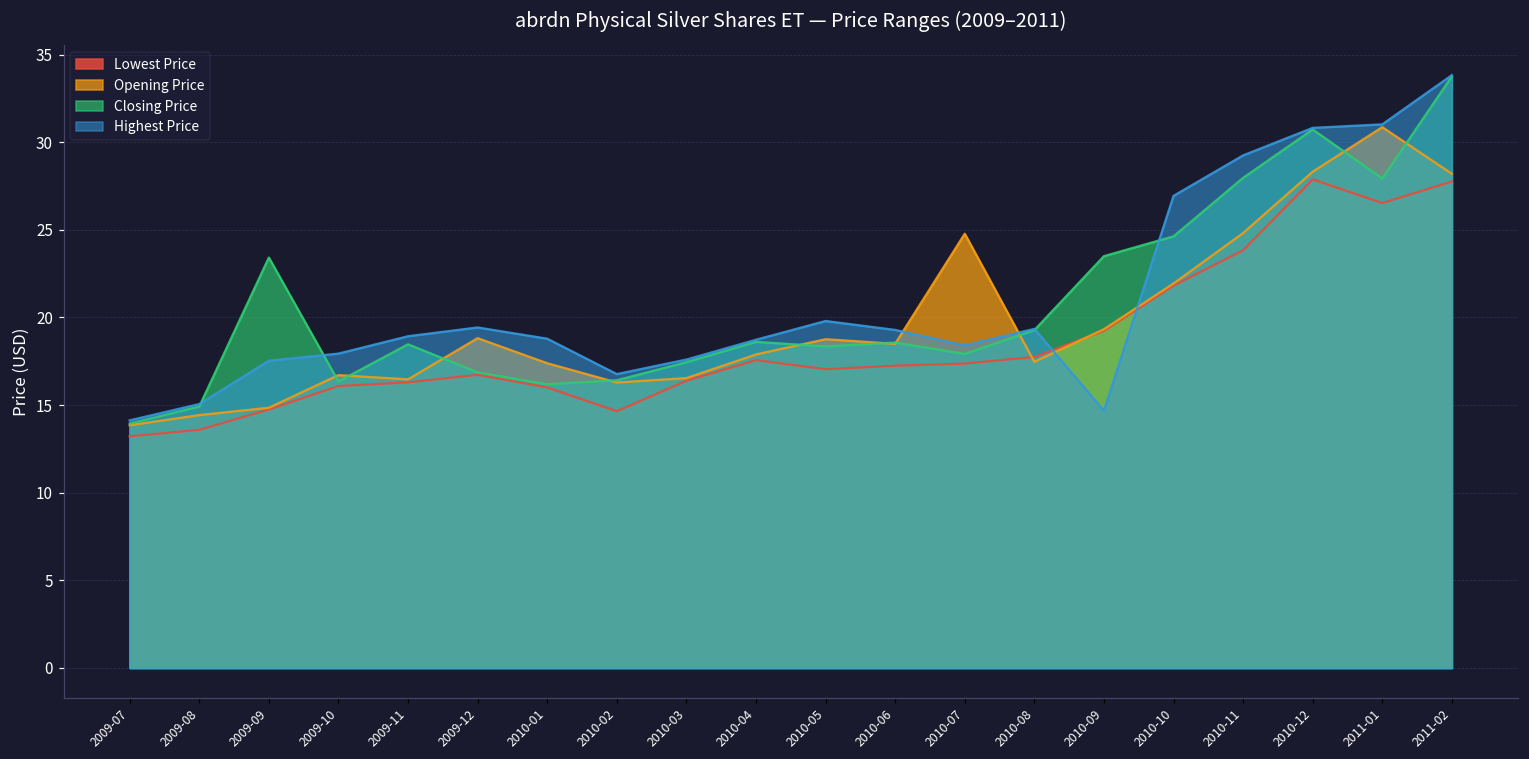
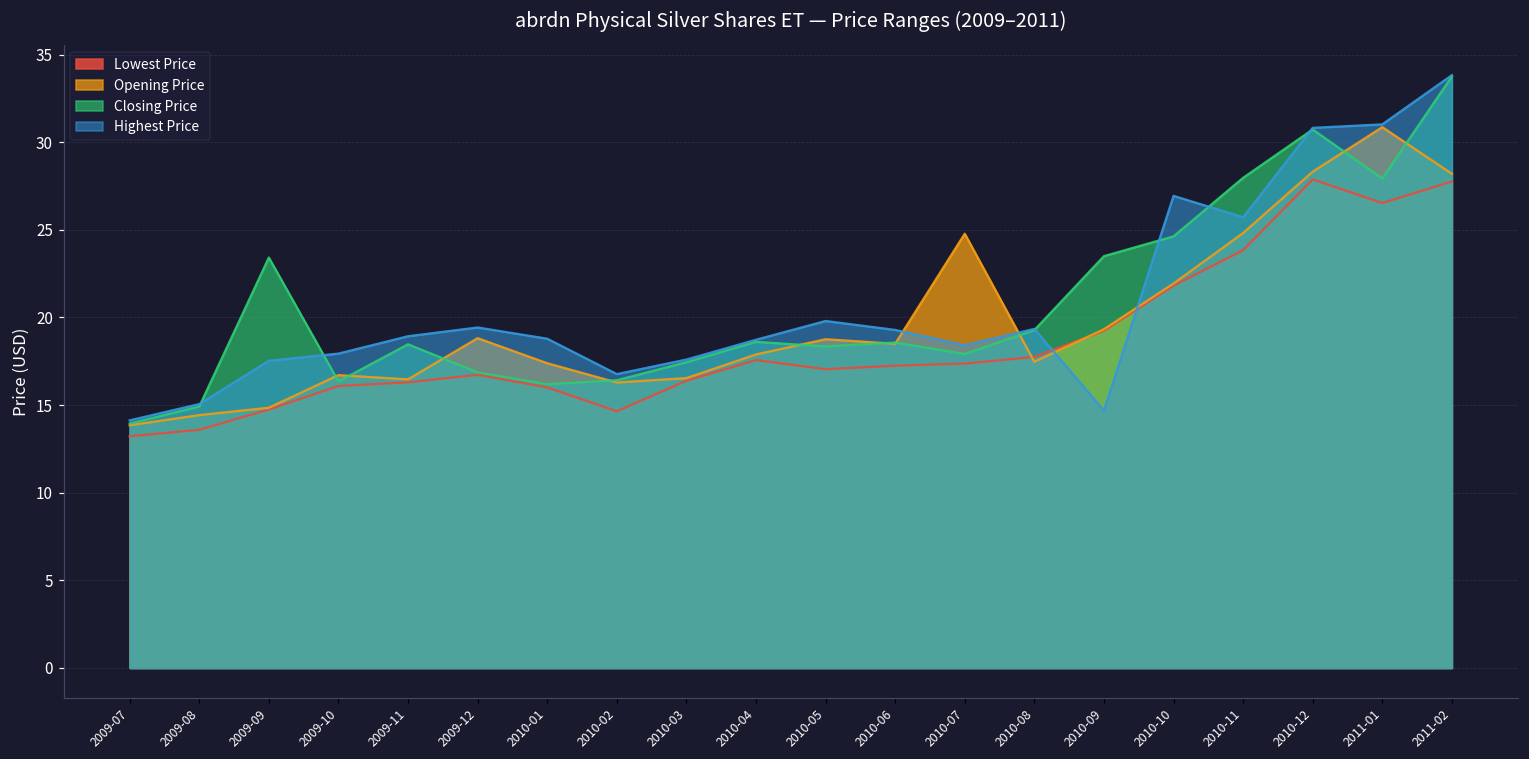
  {
    "Lowest Price": {
      "2009-07": 13.2,
      "2009-08": 13.6,
      "2009-10": 16.1,
      "2009-11": 16.3,
      "2010-01": 16.0,
      "2010-02": 14.7,
      "2010-04": 17.6,
      "2010-05": 17.1,
      "2010-06": 17.3,
      "2010-07": 17.4,
      "2010-08": 17.8,
      "2010-11": 23.8,
      "2010-12": 27.9,
      "2011-01": 26.5,
      "2011-02": 27.8
    },
    "Opening Price": {
      "2009-08": 14.4,
      "2009-10": 16.7,
      "2009-11": 16.5,
      "2009-12": 18.8,
      "2010-01": 17.4,
      "2010-04": 17.9,
      "2010-05": 18.8,
      "2010-07": 24.8,
      "2010-08": 17.5,
      "2010-11": 24.8,
      "2010-12": 28.3,
      "2011-02": 28.2
    },
    "Closing Price": {
      "2009-09": 23.4,
      "2009-10": 16.4,
      "2009-11": 18.5,
      "2010-01": 16.2,
      "2010-05": 18.4,
      "2010-07": 17.9,
      "2010-09": 23.5,
      "2010-10": 24.6,
      "2010-11": 28.0,
      "2011-01": 27.9
    },
    "Highest Price": {
      "2009-07": 14.1,
      "2009-09": 17.5,
      "2009-10": 17.9,
      "2009-11": 18.9,
      "2009-12": 19.4,
      "2010-01": 18.8,
      "2010-02": 16.8,
      "2010-05": 19.8,
      "2010-06": 19.3,
      "2010-07": 18.4,
      "2010-09": 14.7,
      "2010-10": 26.9,
-     "2010-11": 29.3
+     "2010-11": 25.7
    }
  }
